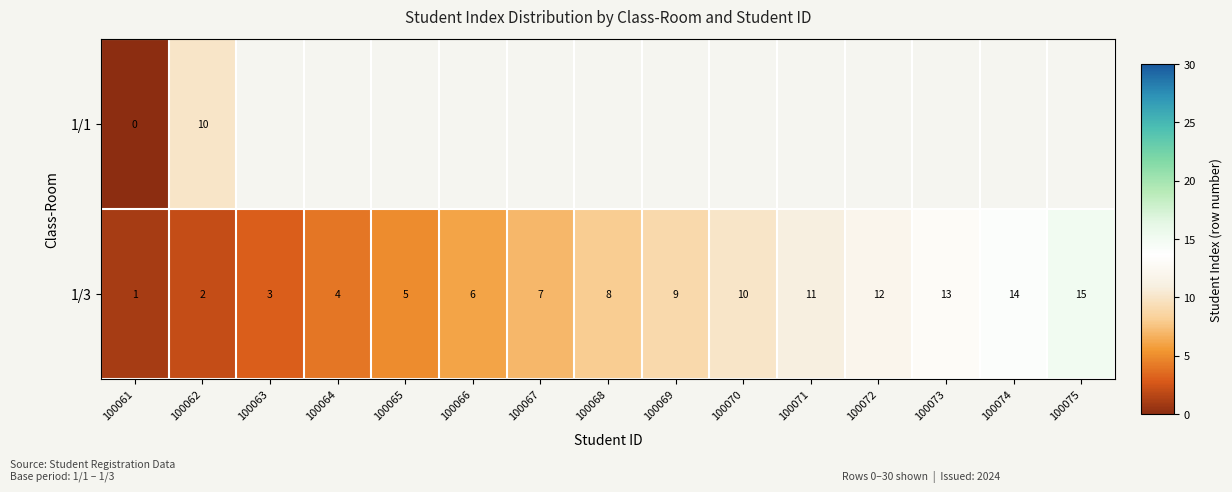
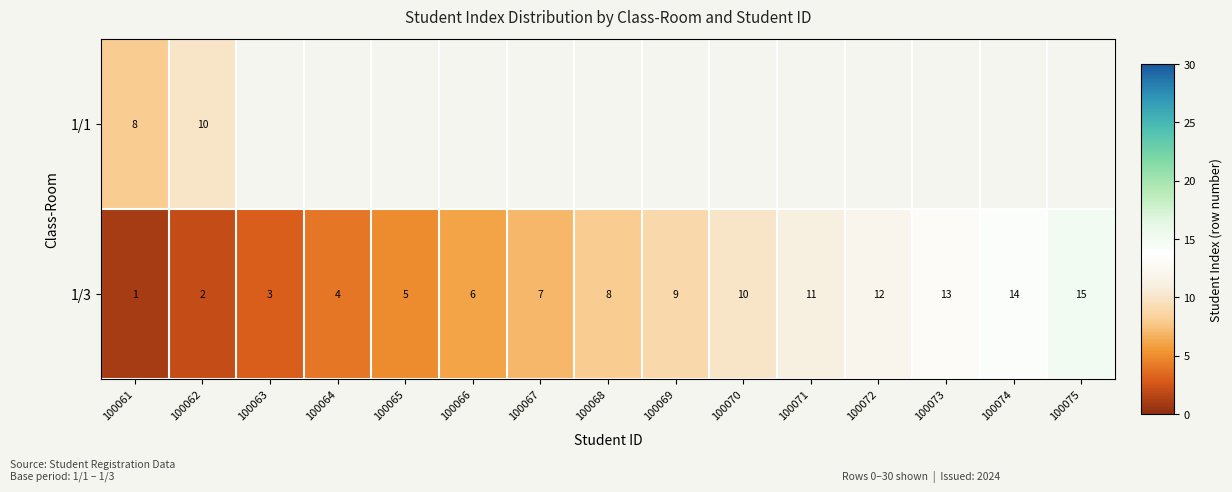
  {
    "1/1": {
-     "100061": 0,
+     "100061": 8,
      "100062": 10
    },
    "1/3": {
      "100061": 1,
      "100062": 2,
      "100063": 3,
      "100064": 4,
      "100065": 5,
      "100066": 6,
      "100067": 7,
      "100068": 8,
      "100069": 9,
      "100070": 10,
      "100071": 11,
      "100072": 12,
      "100073": 13,
      "100074": 14,
      "100075": 15
    }
  }
